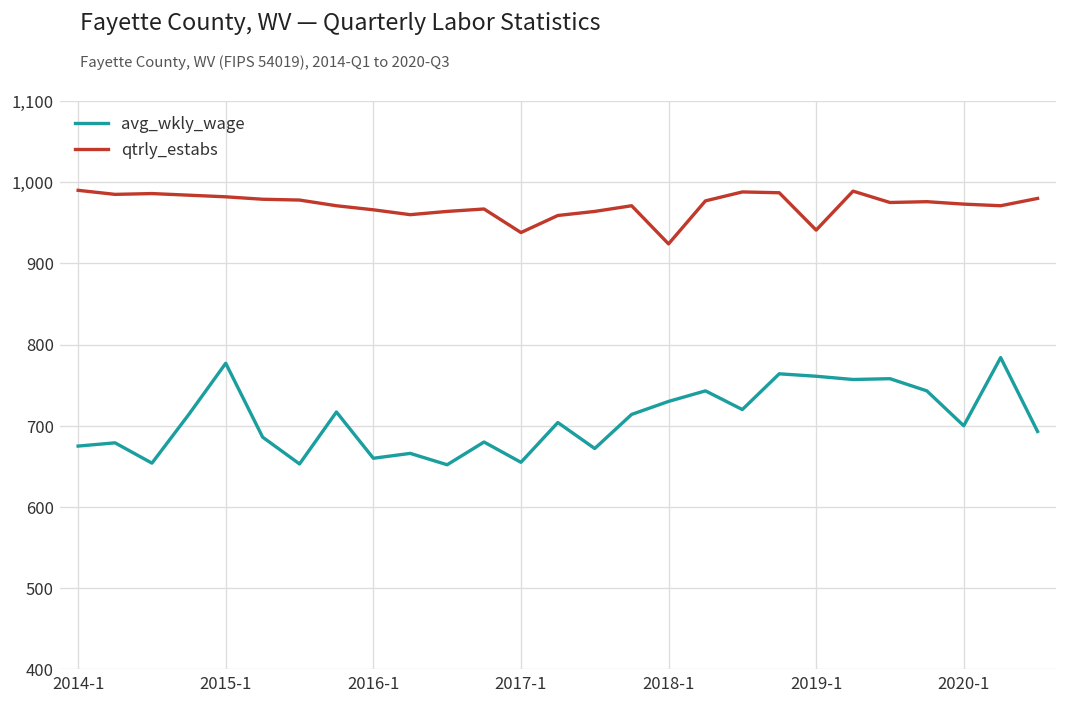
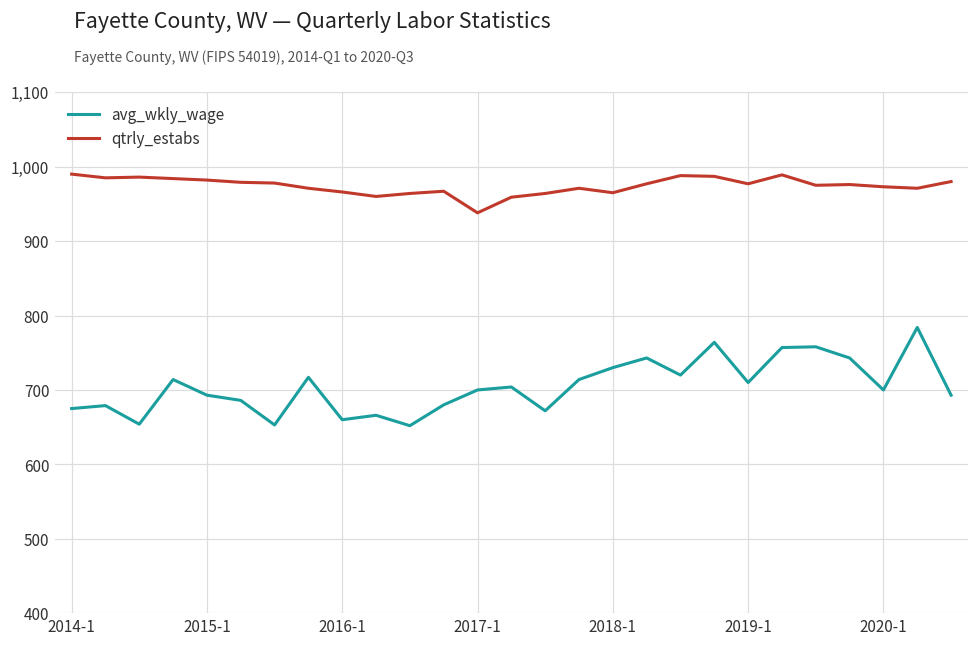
  {
    "avg_wkly_wage": {
      "2014-1": 680,
-     "2015-1": 780,
+     "2015-1": 690,
      "2016-1": 660,
-     "2017-1": 660,
+     "2017-1": 700,
      "2018-1": 730,
-     "2019-1": 760,
+     "2019-1": 710,
      "2020-1": 700
    },
    "qtrly_estabs": {
      "2014-1": 990,
      "2015-1": 980,
      "2016-1": 970,
      "2017-1": 940,
-     "2018-1": 920,
-     "2019-1": 940,
+     "2018-1": 970,
+     "2019-1": 980,
      "2020-1": 970
    }
  }
